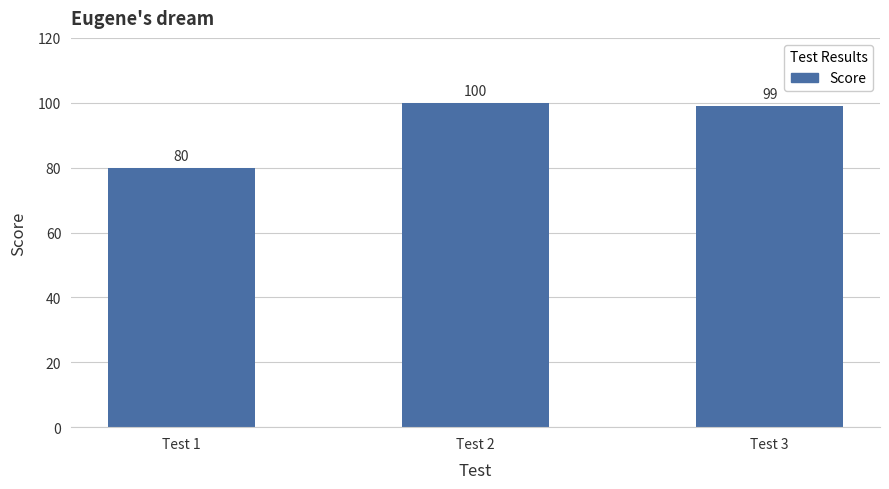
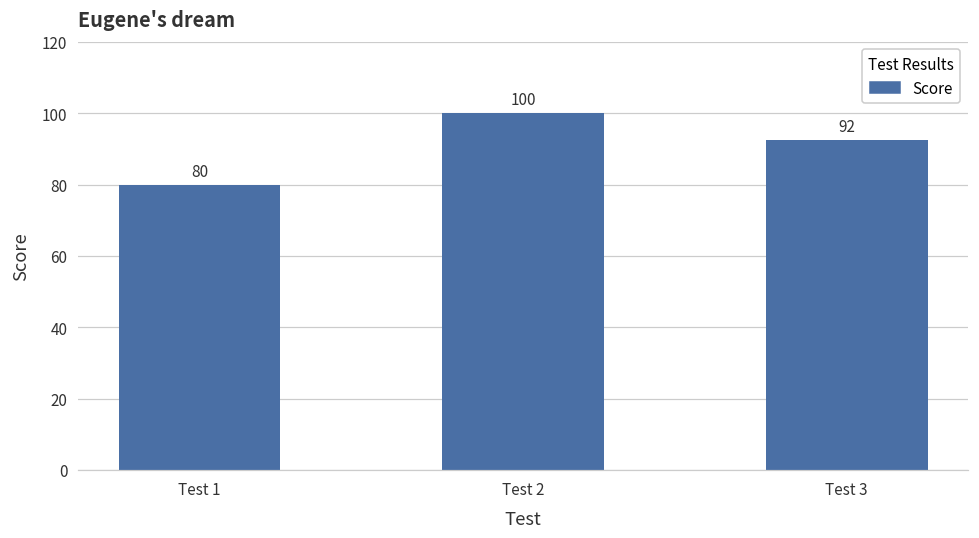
  {
    "Test 1": 80,
    "Test 2": 100,
-   "Test 3": 99
+   "Test 3": 92
  }
